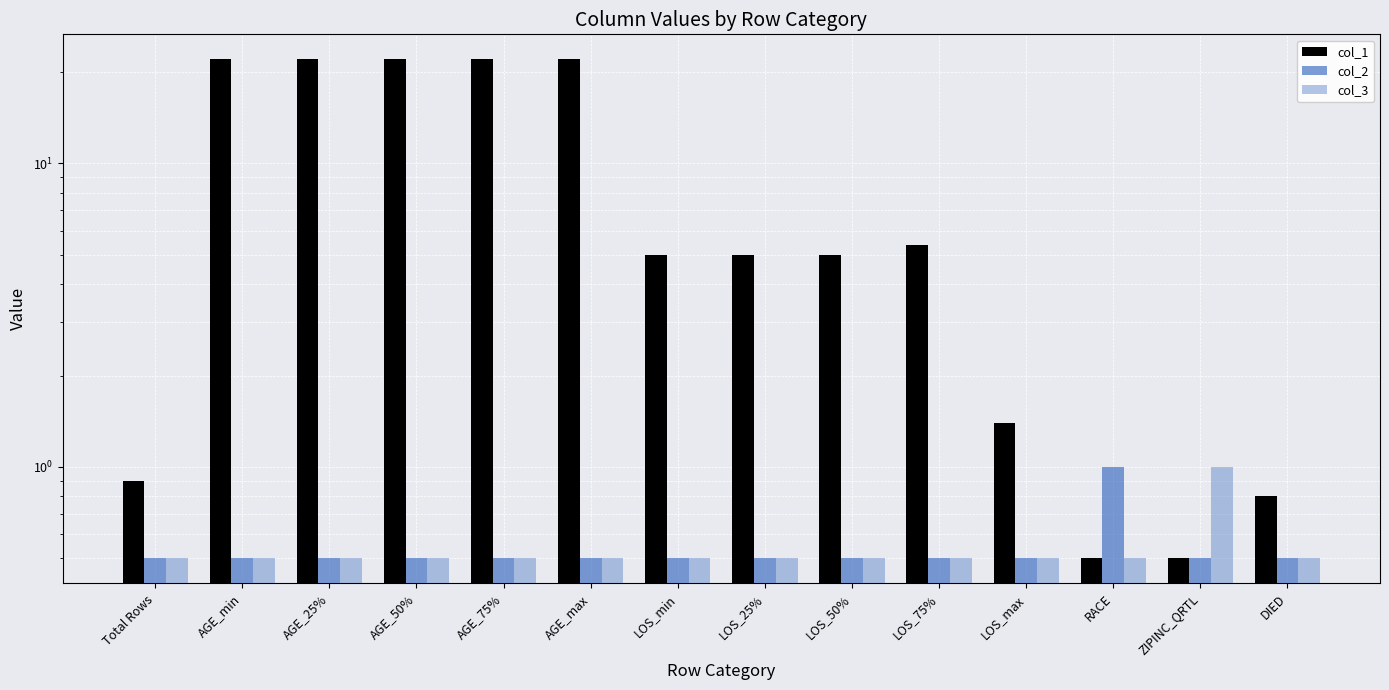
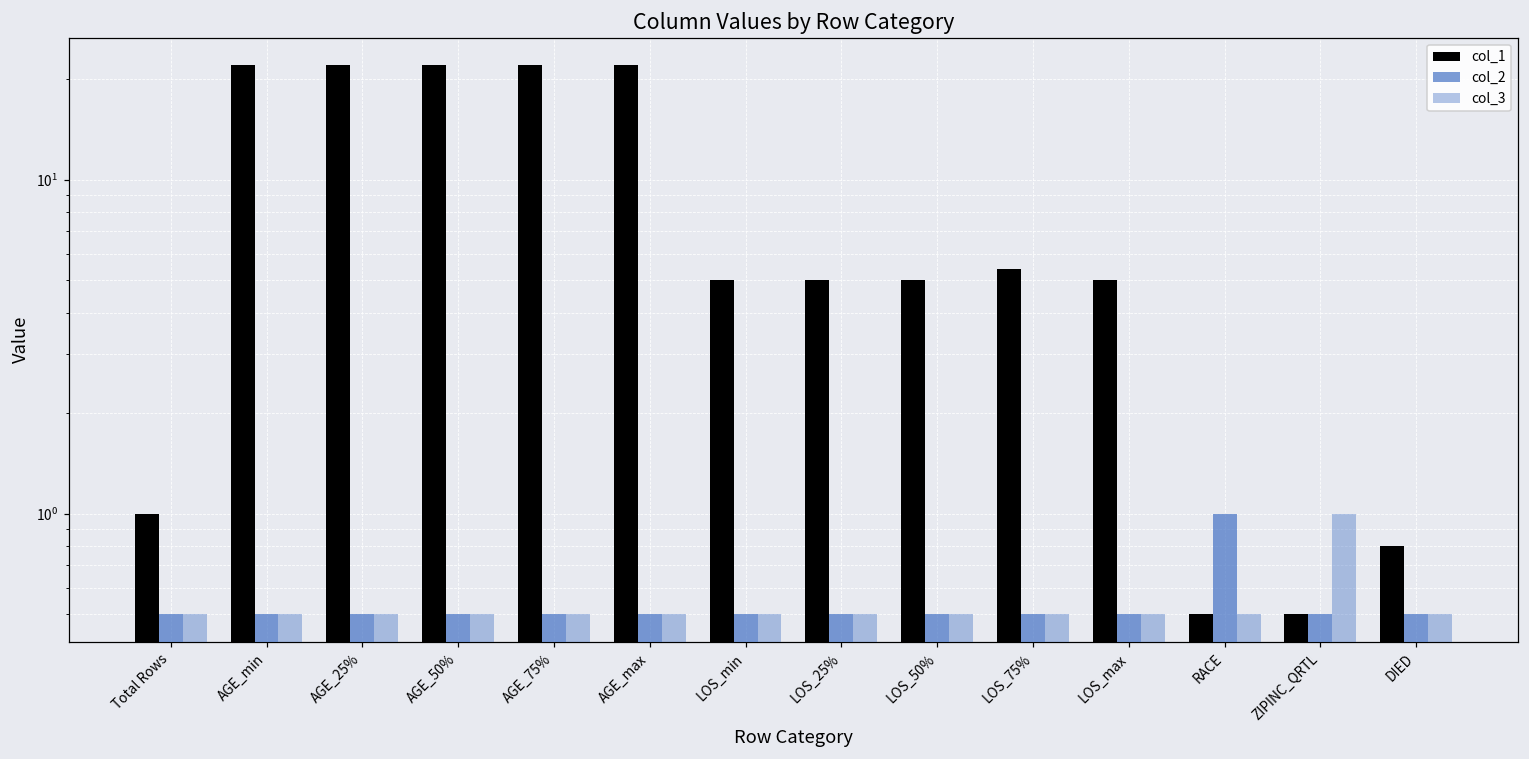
  {
    "col_1": {
-     "Total Rows": 0.9,
+     "Total Rows": 1.0,
      "AGE_min": 22,
      "AGE_25%": 22,
      "AGE_50%": 22,
      "AGE_75%": 22,
      "AGE_max": 22,
      "LOS_min": 5.0,
      "LOS_25%": 5.0,
      "LOS_50%": 5.0,
      "LOS_75%": 5.4,
-     "LOS_max": 1.4,
+     "LOS_max": 5.0,
      "RACE": 0.5,
      "ZIPINC_QRTL": 0.5,
      "DIED": 0.8
    }
  }
